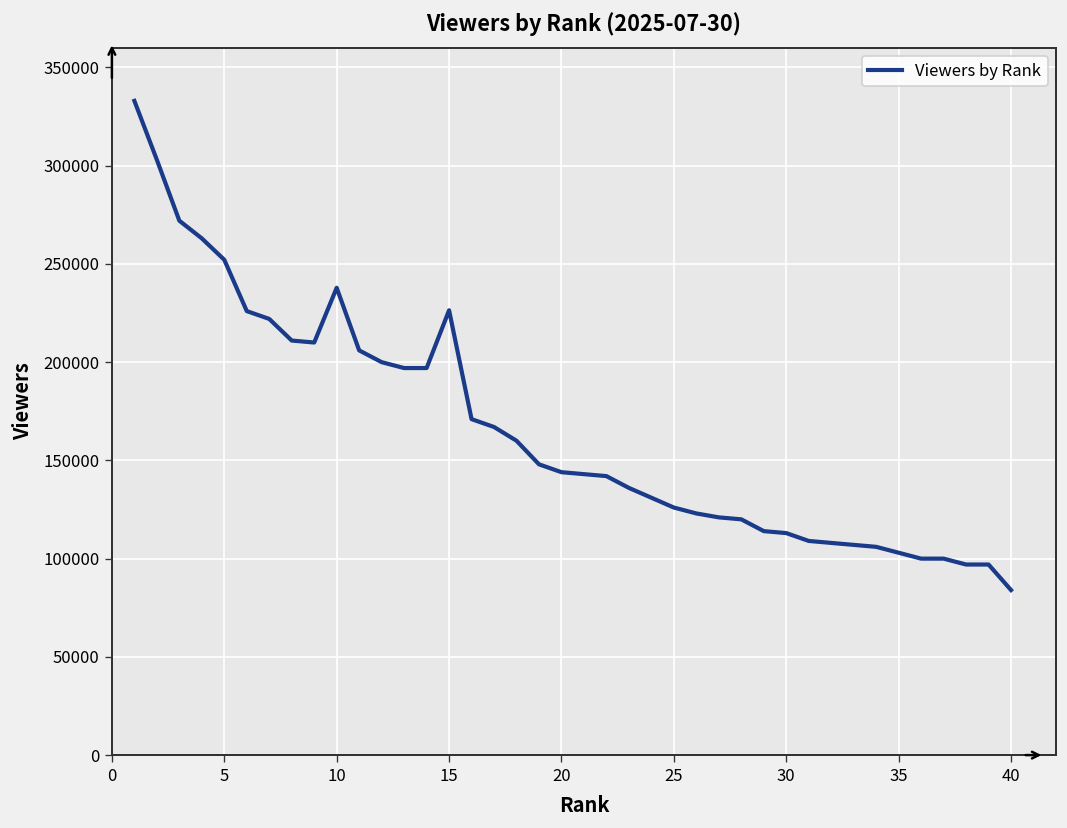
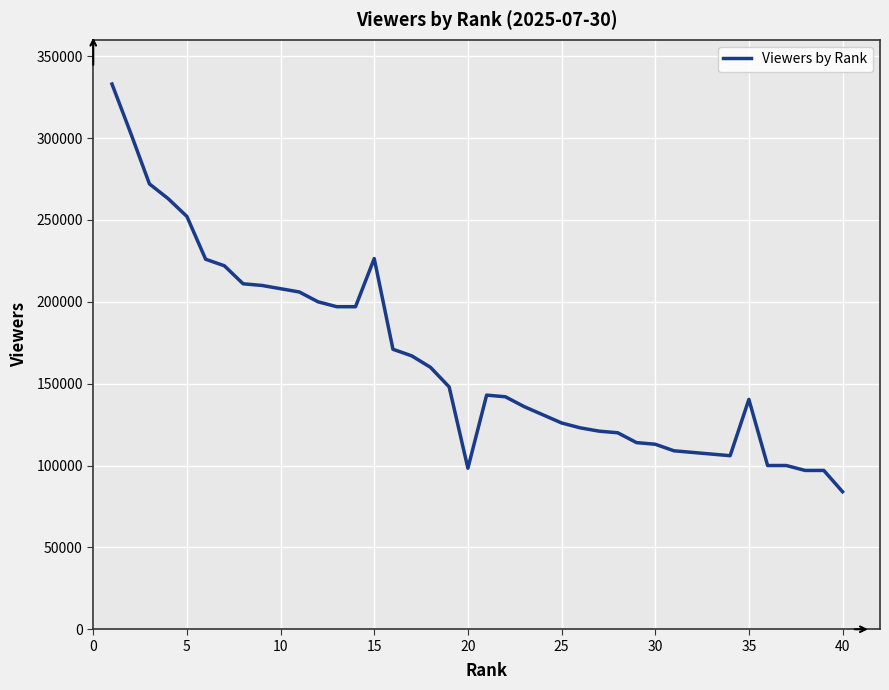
  {
    "5": 252000,
-   "10": 238000,
+   "10": 208000,
    "15": 226000,
-   "20": 144000,
+   "20": 98000,
    "25": 126000,
    "30": 113000,
-   "35": 103000,
+   "35": 140000,
    "40": 84000
  }
